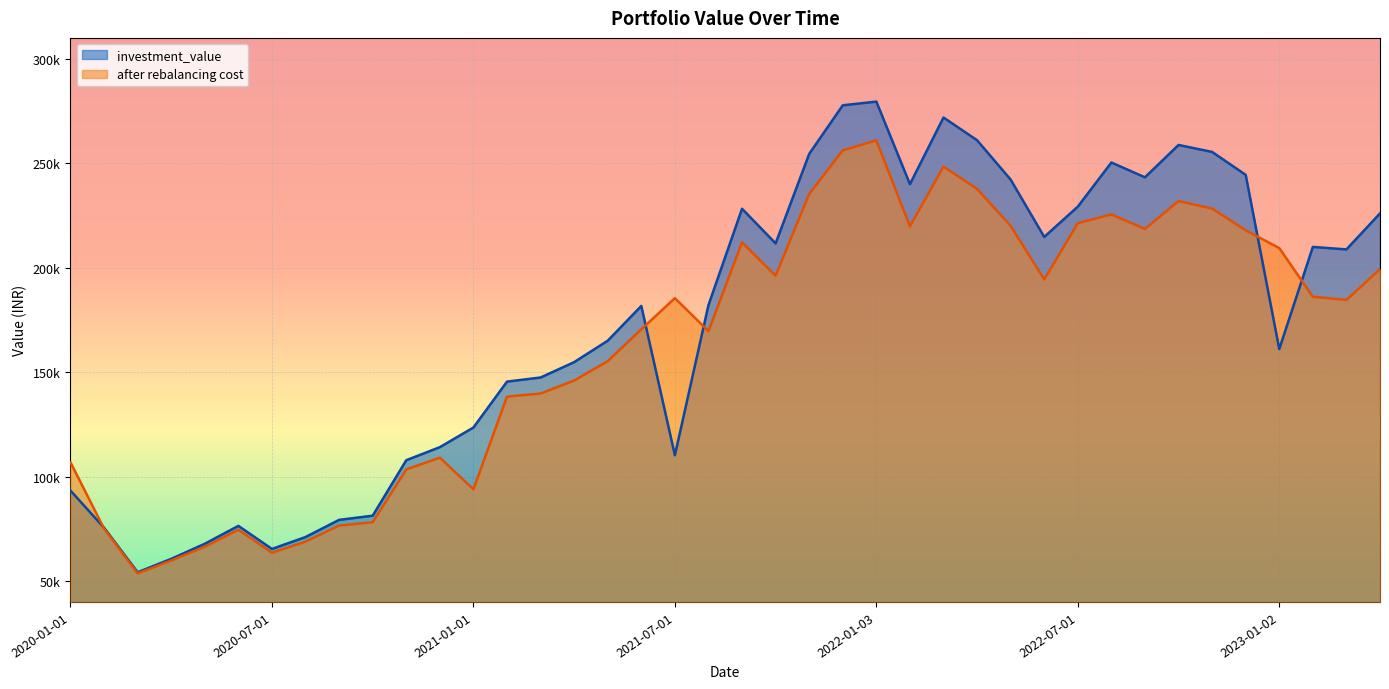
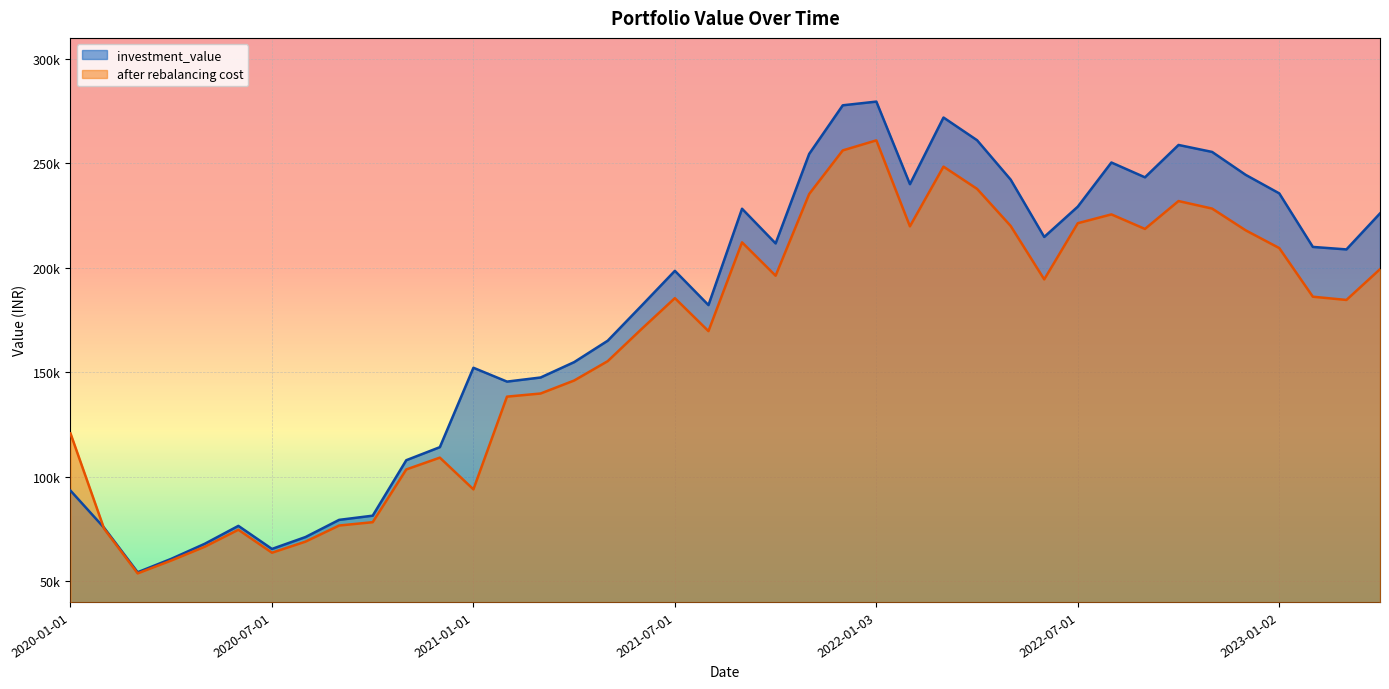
  {
    "investment_value": {
      "2020-01-01": 93000,
      "2020-07-01": 65000,
-     "2021-01-01": 123000,
-     "2021-07-01": 110000,
+     "2021-01-01": 152000,
+     "2021-07-01": 198000,
      "2022-01-03": 280000,
      "2022-07-01": 229000,
-     "2023-01-02": 161000
+     "2023-01-02": 236000
    },
    "after rebalancing cost": {
-     "2020-01-01": 107000,
+     "2020-01-01": 121000,
      "2020-07-01": 64000,
      "2021-01-01": 94000,
      "2021-07-01": 185000,
      "2022-01-03": 261000,
      "2022-07-01": 221000,
      "2023-01-02": 209000
    }
  }
